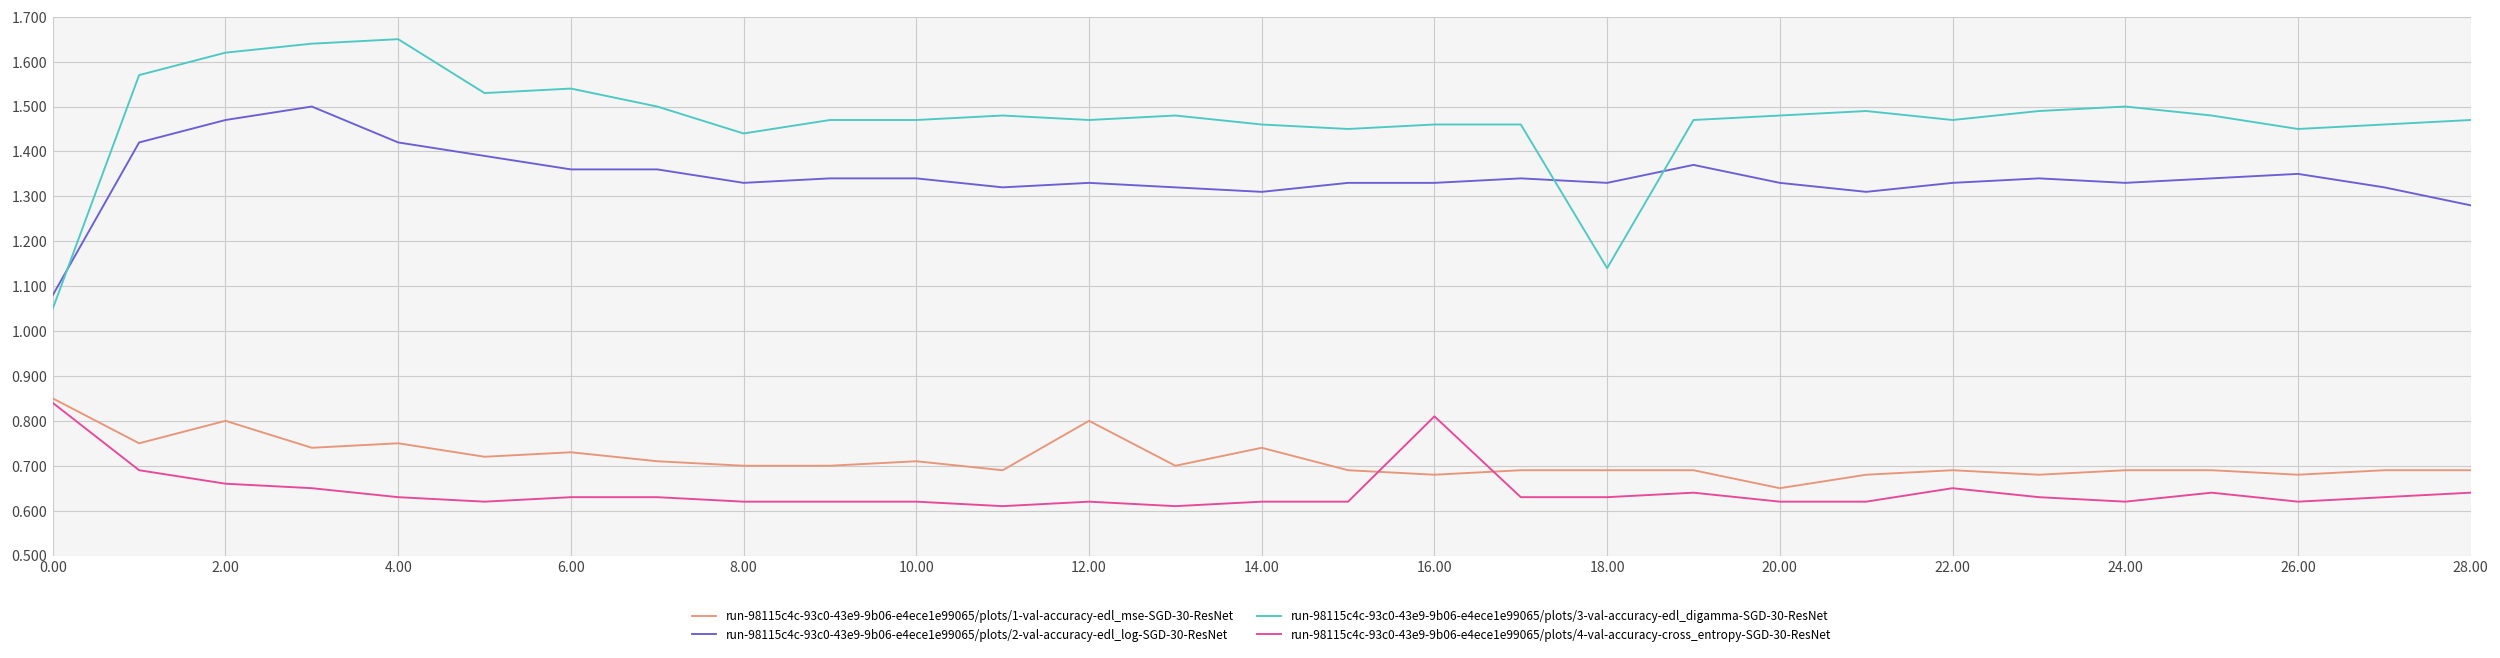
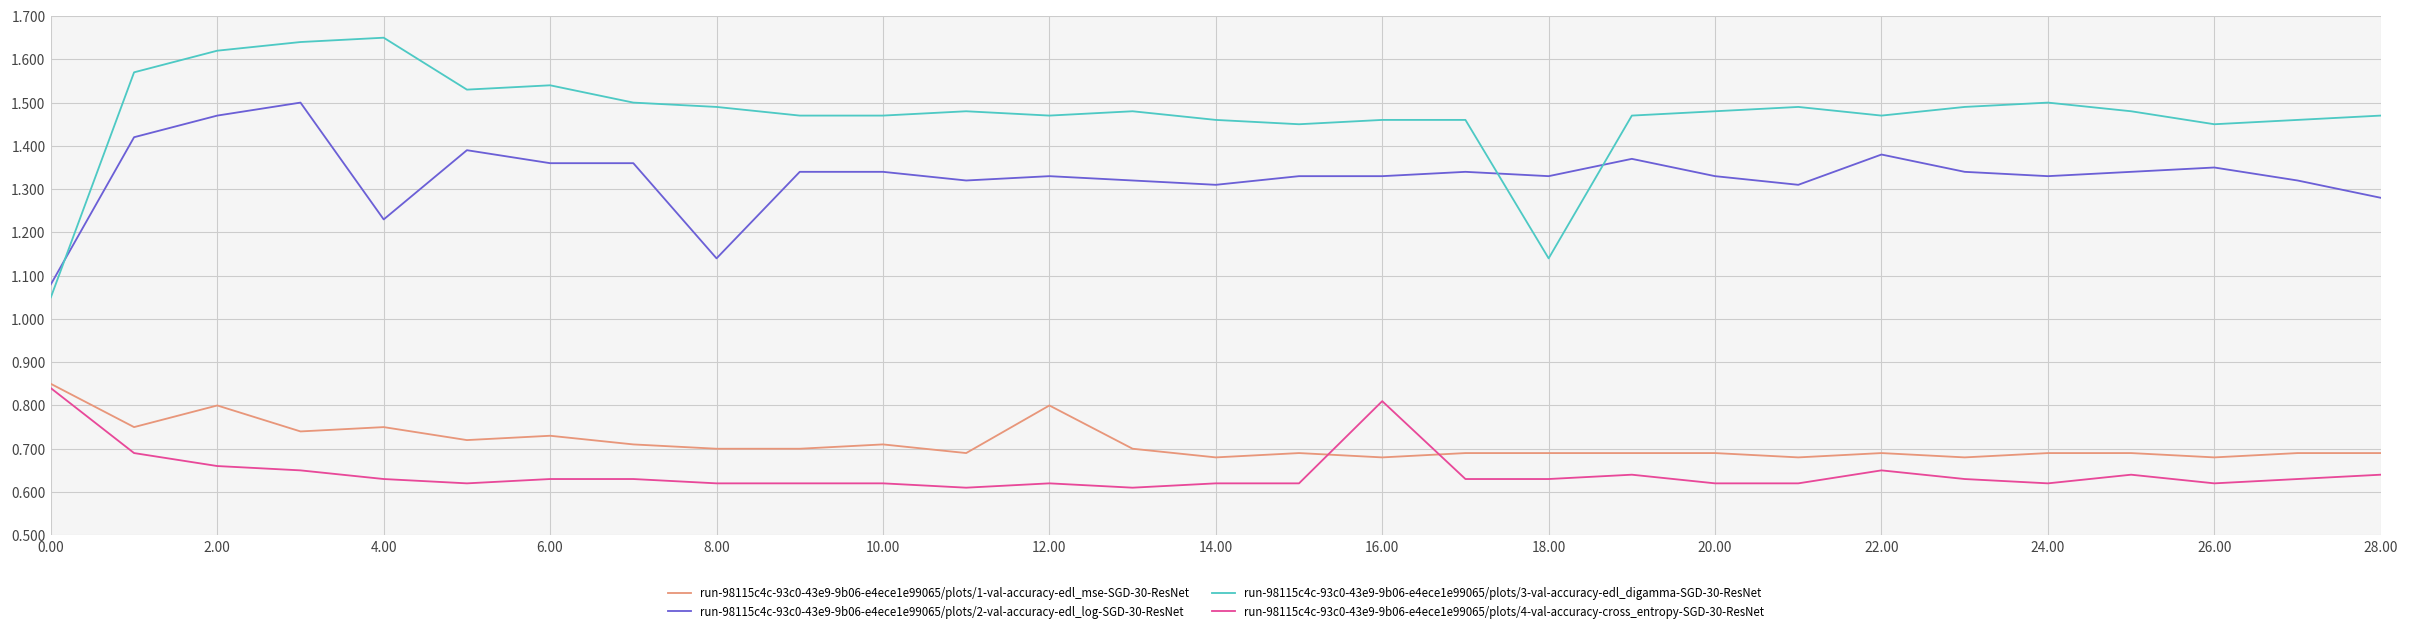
  {
    "run-98115c4c-93c0-43e9-9b06-e4ece1e99065/plots/1-val-accuracy-edl_mse-SGD-30-ResNet": {
      "0.00": 0.85,
      "2.00": 0.80,
      "4.00": 0.75,
      "6.00": 0.73,
      "8.00": 0.70,
      "10.00": 0.71,
      "12.00": 0.80,
-     "14.00": 0.74,
+     "14.00": 0.68,
      "16.00": 0.68,
      "18.00": 0.69,
-     "20.00": 0.65,
+     "20.00": 0.69,
      "22.00": 0.69,
      "24.00": 0.69,
      "26.00": 0.68,
      "28.00": 0.69
    },
    "run-98115c4c-93c0-43e9-9b06-e4ece1e99065/plots/2-val-accuracy-edl_log-SGD-30-ResNet": {
      "0.00": 1.08,
      "2.00": 1.47,
-     "4.00": 1.42,
+     "4.00": 1.23,
      "6.00": 1.36,
-     "8.00": 1.33,
+     "8.00": 1.14,
      "10.00": 1.34,
      "12.00": 1.33,
      "14.00": 1.31,
      "16.00": 1.33,
      "18.00": 1.33,
      "20.00": 1.33,
-     "22.00": 1.33,
+     "22.00": 1.38,
      "24.00": 1.33,
      "26.00": 1.35,
      "28.00": 1.28
    },
    "run-98115c4c-93c0-43e9-9b06-e4ece1e99065/plots/3-val-accuracy-edl_digamma-SGD-30-ResNet": {
      "0.00": 1.05,
      "2.00": 1.62,
      "4.00": 1.65,
      "6.00": 1.54,
-     "8.00": 1.44,
+     "8.00": 1.49,
      "10.00": 1.47,
      "12.00": 1.47,
      "14.00": 1.46,
      "16.00": 1.46,
      "18.00": 1.14,
      "20.00": 1.48,
      "22.00": 1.47,
      "24.00": 1.50,
      "26.00": 1.45,
      "28.00": 1.47
    },
    "run-98115c4c-93c0-43e9-9b06-e4ece1e99065/plots/4-val-accuracy-cross_entropy-SGD-30-ResNet": {
      "0.00": 0.84,
      "2.00": 0.66,
      "4.00": 0.63,
      "6.00": 0.63,
      "8.00": 0.62,
      "10.00": 0.62,
      "12.00": 0.62,
      "14.00": 0.62,
      "16.00": 0.81,
      "18.00": 0.63,
      "20.00": 0.62,
      "22.00": 0.65,
      "24.00": 0.62,
      "26.00": 0.62,
      "28.00": 0.64
    }
  }
